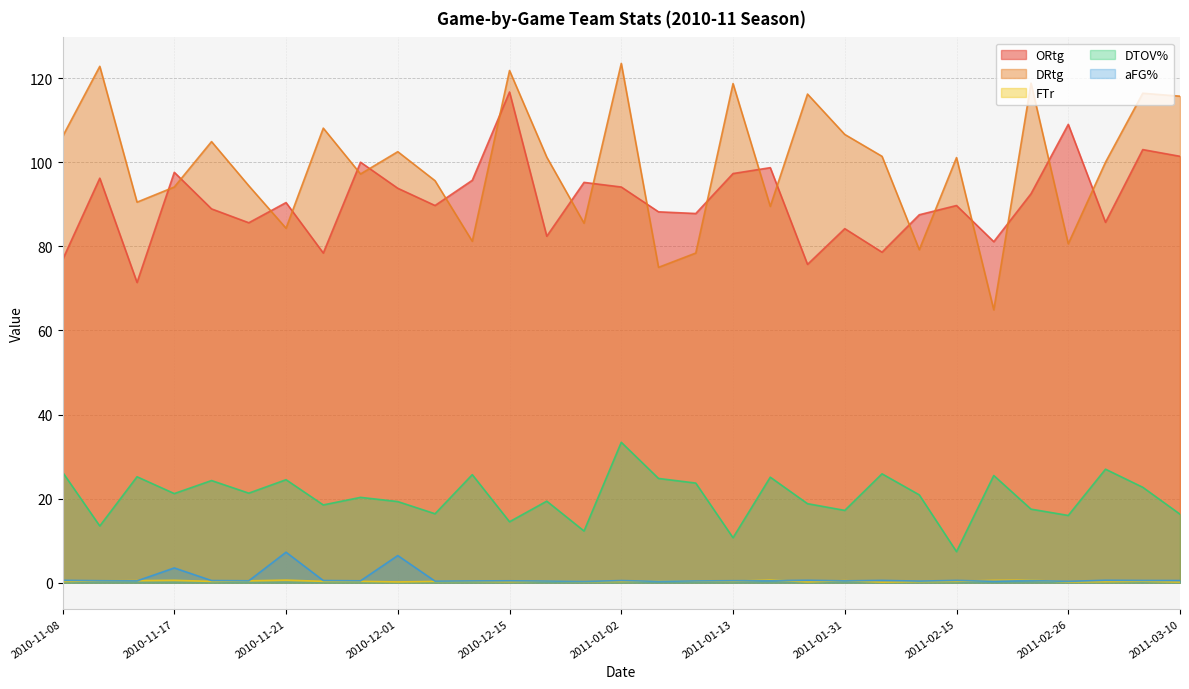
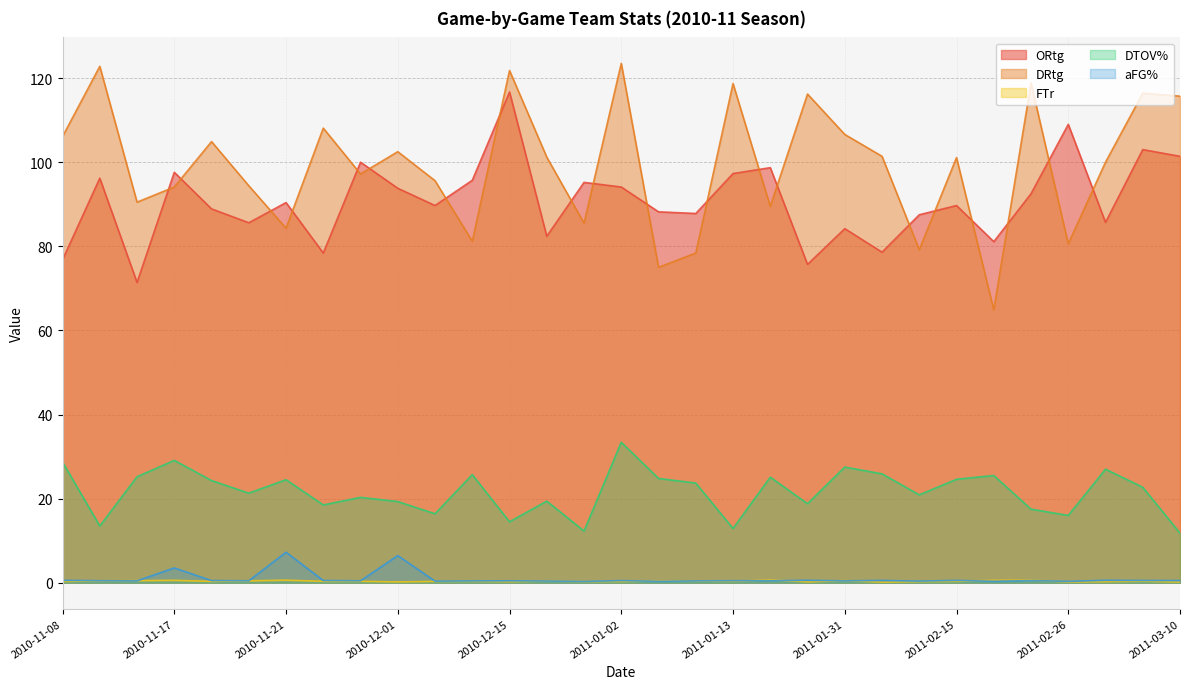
  {
    "DTOV%": {
-     "2010-11-08": 26,
-     "2010-11-17": 21,
+     "2010-11-08": 29,
+     "2010-11-17": 29,
      "2010-11-21": 25,
      "2010-12-01": 19,
      "2010-12-15": 15,
      "2011-01-02": 33,
-     "2011-01-13": 11,
-     "2011-01-31": 17,
-     "2011-02-15": 7,
+     "2011-01-13": 13,
+     "2011-01-31": 28,
+     "2011-02-15": 25,
      "2011-02-26": 16,
-     "2011-03-10": 16
+     "2011-03-10": 12
    },
    "aFG%": {
      "2010-11-17": 4,
      "2010-11-21": 7,
      "2010-12-01": 6
    }
  }
